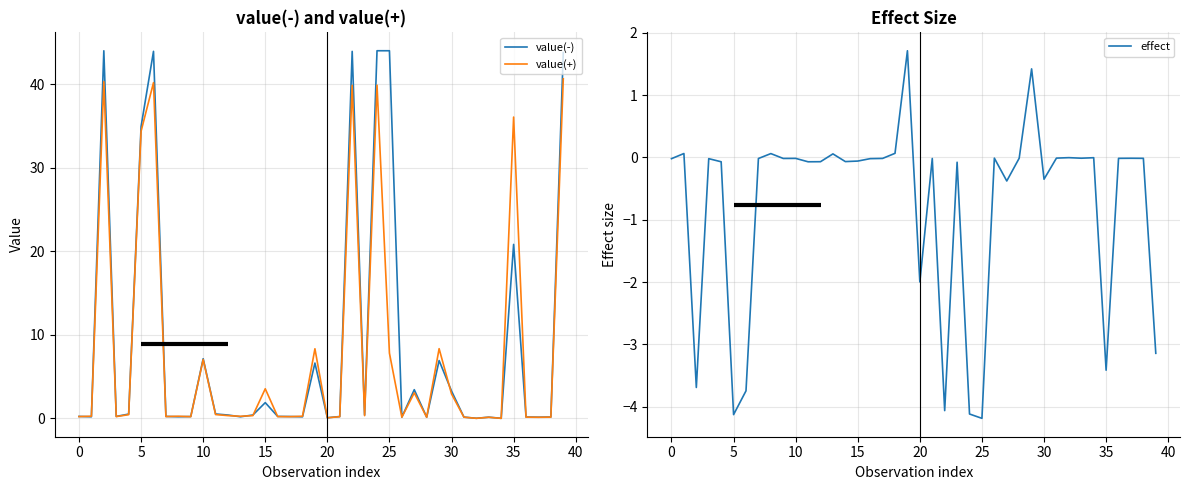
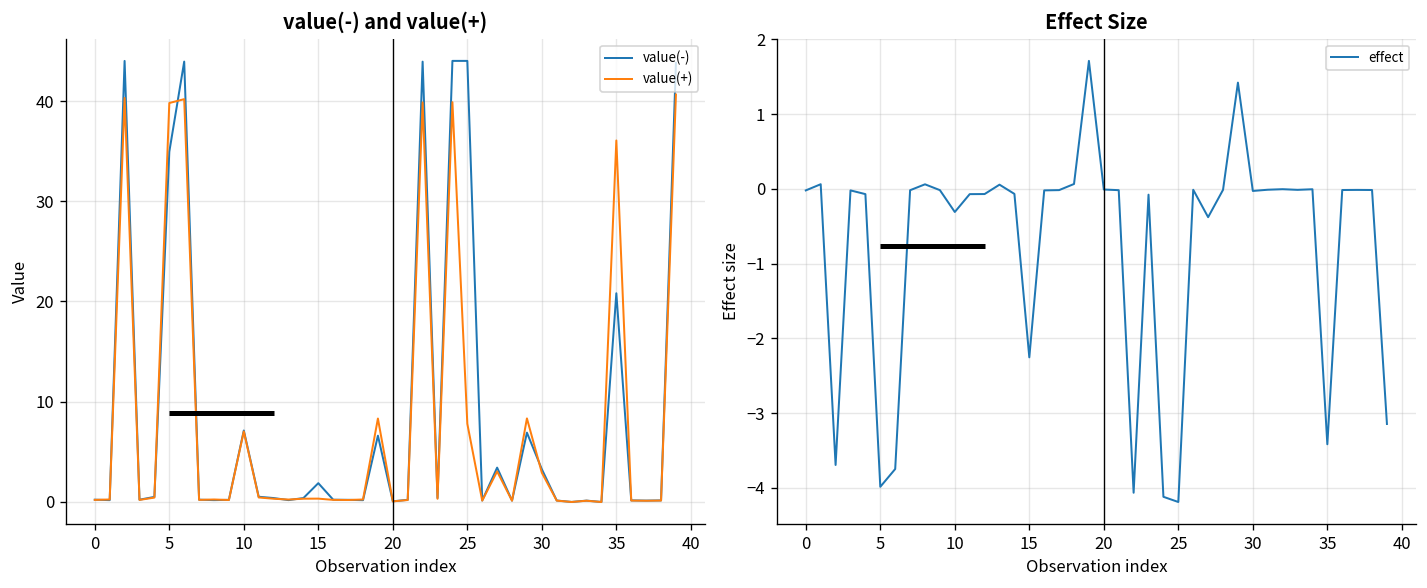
  {
    "value(-) and value(+)": {
      "value(-)": {
        "5": 35,
        "15": 2,
        "25": 44,
        "30": 3,
        "35": 21
      },
      "value(+)": {
-       "5": 34,
-       "15": 4,
+       "5": 40,
+       "15": 0,
        "25": 8,
        "30": 3,
        "35": 36
      }
    },
    "Effect Size": {
      "0": 0.0,
-     "5": -4.1,
-     "10": 0.0,
-     "15": -0.1,
-     "20": -2.0,
+     "5": -4.0,
+     "10": -0.3,
+     "15": -2.3,
+     "20": 0.0,
      "25": -4.2,
-     "30": -0.3,
+     "30": 0.0,
      "35": -3.4
    }
  }
